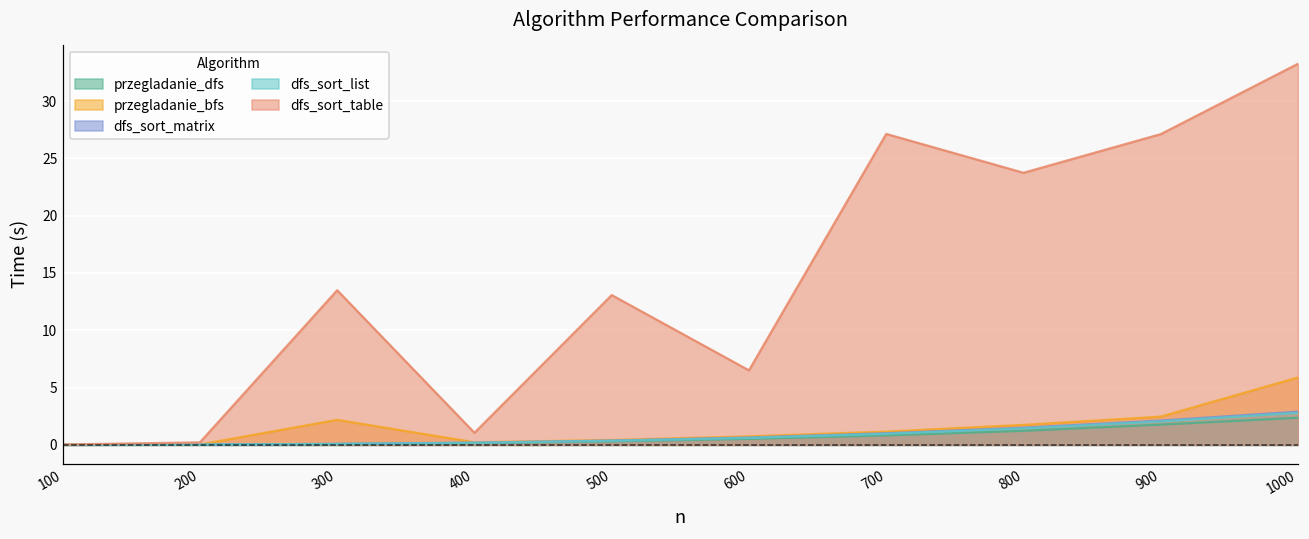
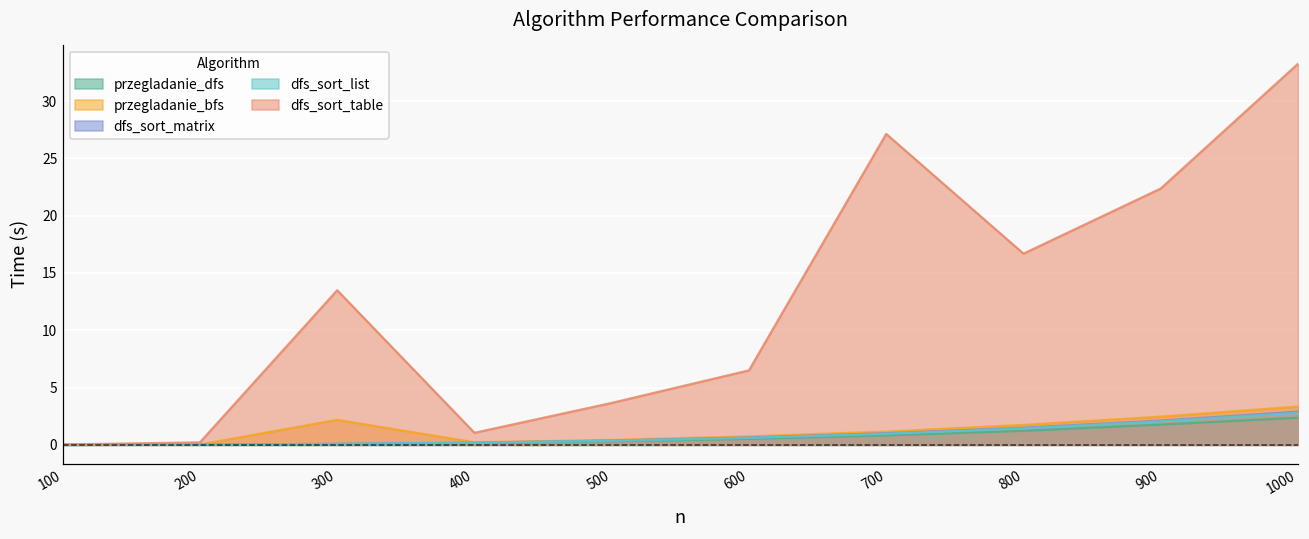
  {
    "przegladanie_bfs": {
      "300": 2.2,
      "900": 2.5,
-     "1000": 5.9
+     "1000": 3.3
    },
    "dfs_sort_table": {
      "300": 13.5,
      "400": 1.1,
-     "500": 13.1,
+     "500": 3.7,
      "600": 6.5,
      "700": 27.1,
-     "800": 23.7,
-     "900": 27.1,
+     "800": 16.7,
+     "900": 22.4,
      "1000": 33.3
    }
  }
